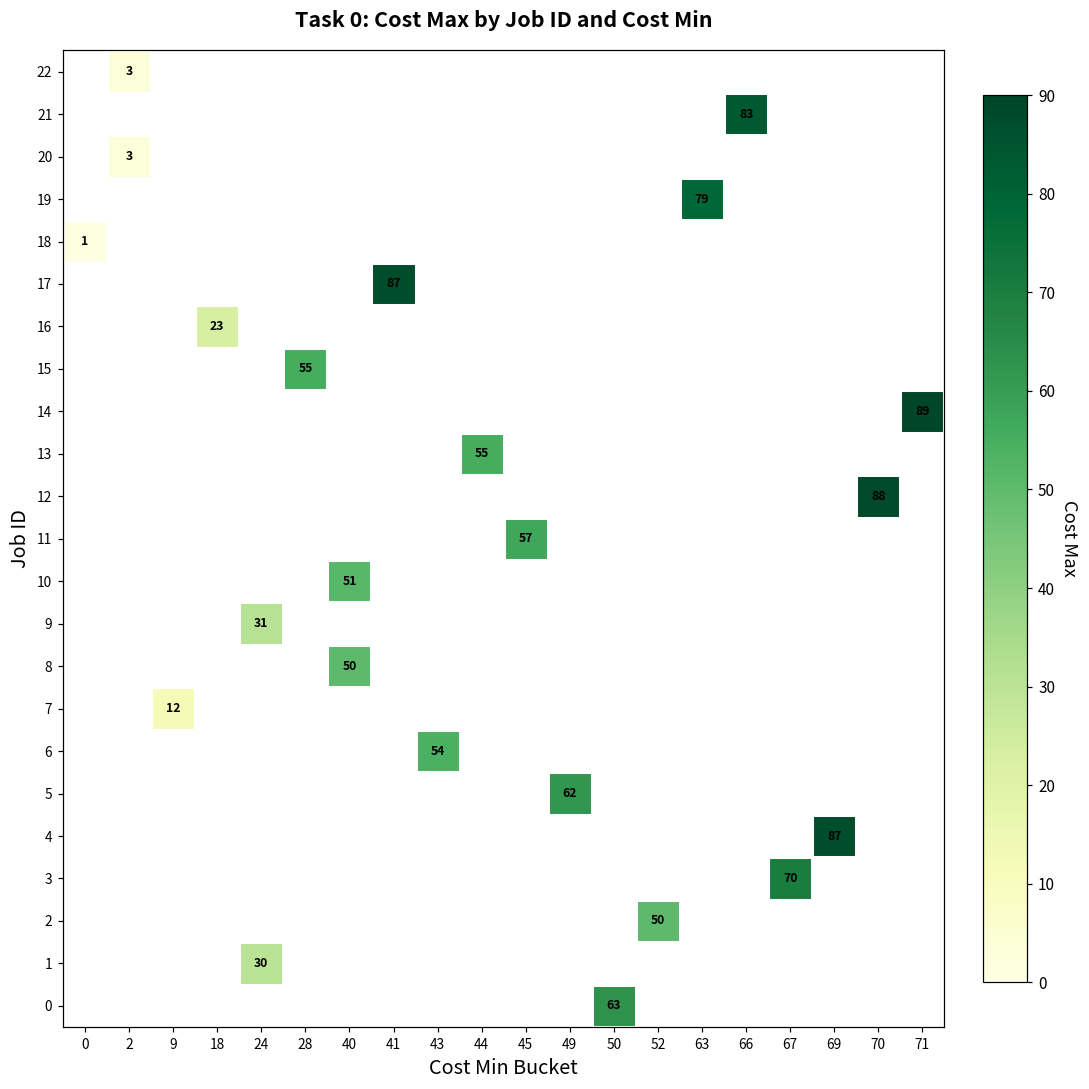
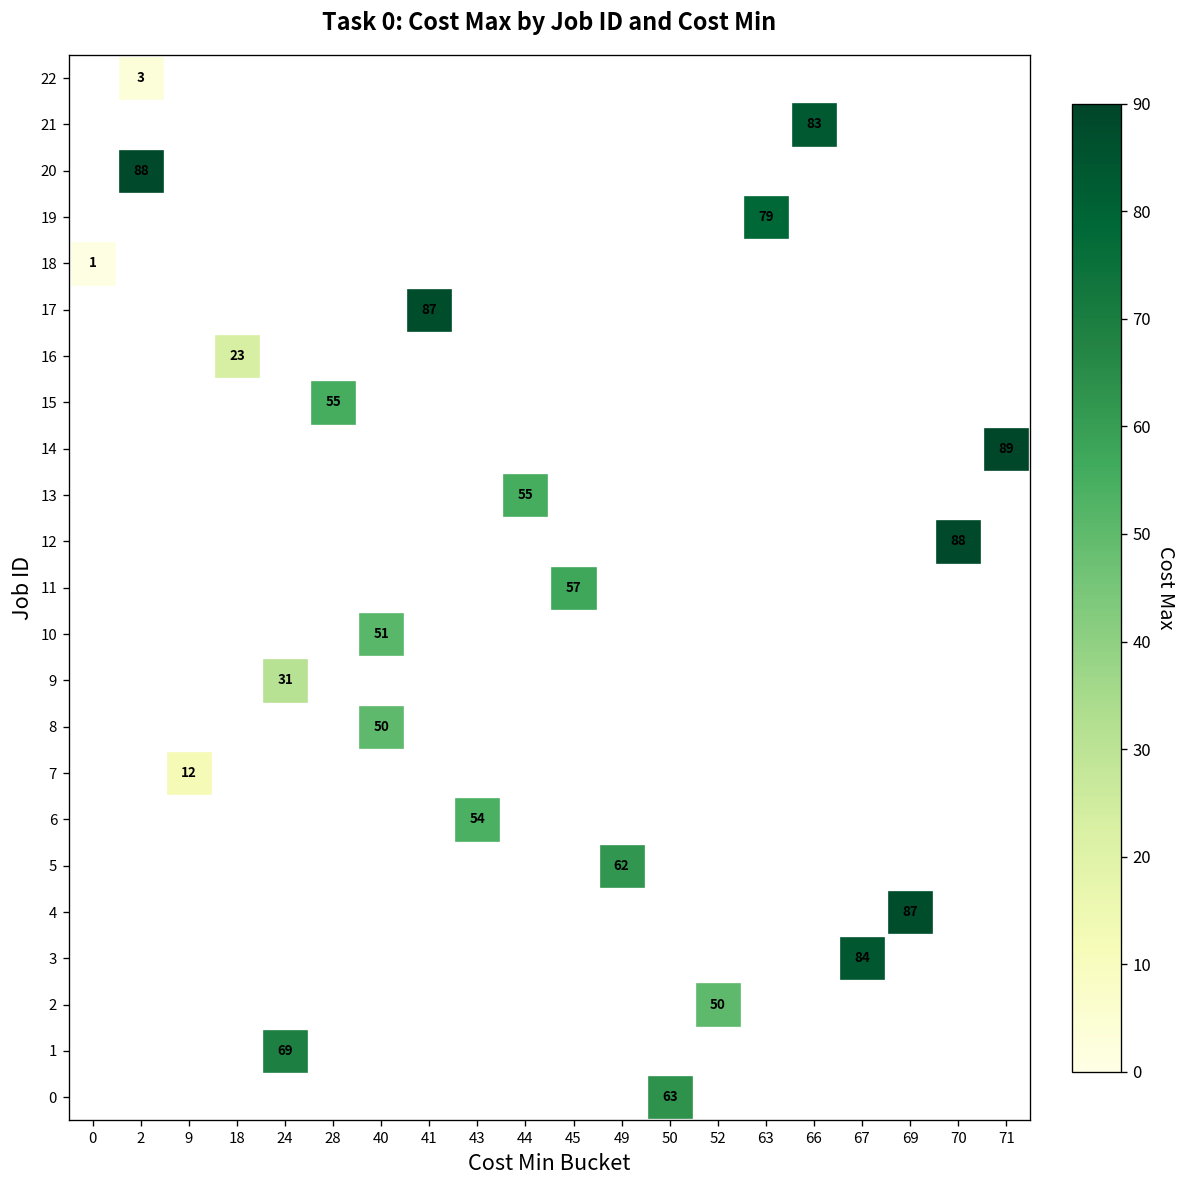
  {
    "22": {
      "2": 3
    },
    "21": {
      "66": 83
    },
    "20": {
-     "2": 3
+     "2": 88
    },
    "19": {
      "63": 79
    },
    "18": {
      "0": 1
    },
    "17": {
      "41": 87
    },
    "16": {
      "18": 23
    },
    "15": {
      "28": 55
    },
    "14": {
      "71": 89
    },
    "13": {
      "44": 55
    },
    "12": {
      "70": 88
    },
    "11": {
      "45": 57
    },
    "10": {
      "40": 51
    },
    "9": {
      "24": 31
    },
    "8": {
      "40": 50
    },
    "7": {
      "9": 12
    },
    "6": {
      "43": 54
    },
    "5": {
      "49": 62
    },
    "4": {
      "69": 87
    },
    "3": {
-     "67": 70
+     "67": 84
    },
    "2": {
      "52": 50
    },
    "1": {
-     "24": 30
+     "24": 69
    },
    "0": {
      "50": 63
    }
  }
